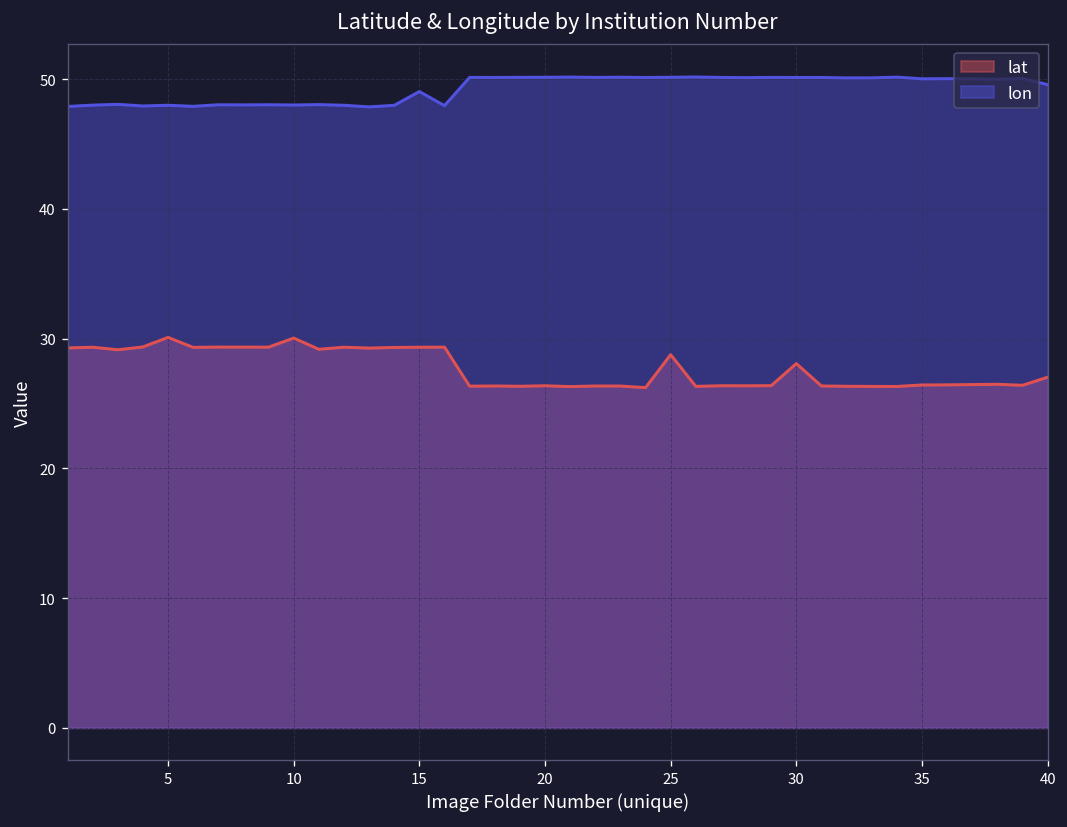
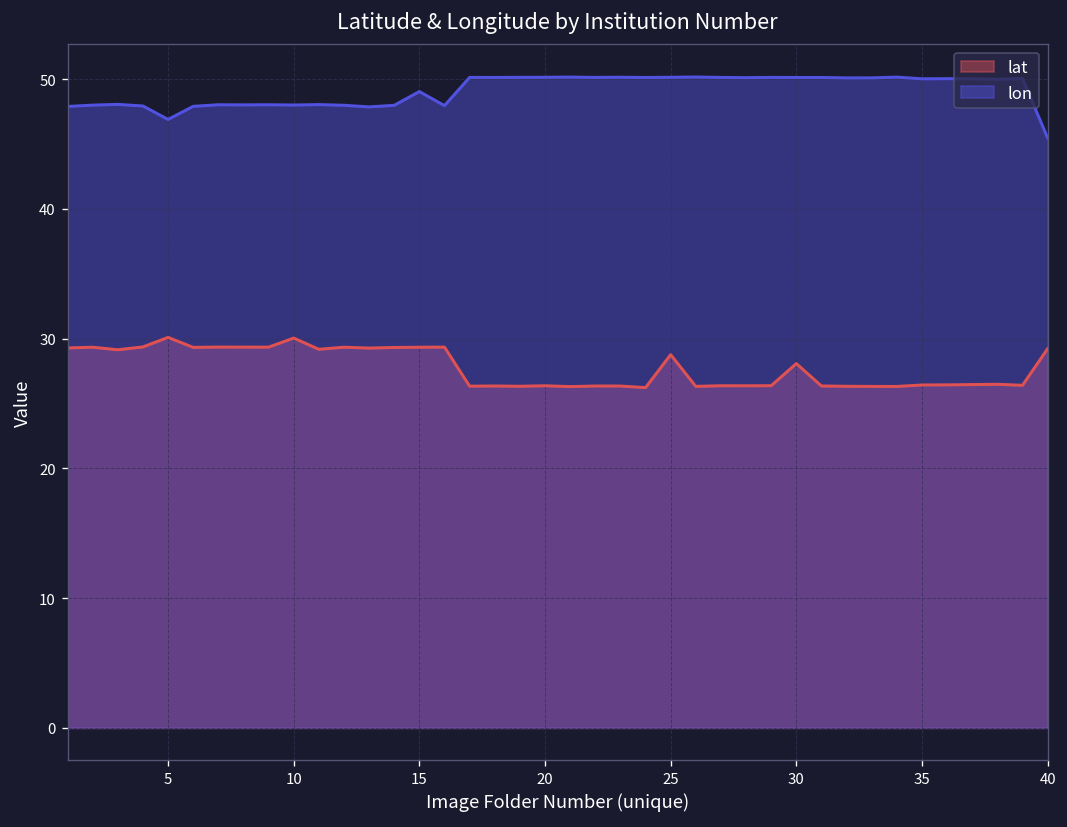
  {
    "lat": {
      "5": 30.1,
      "10": 30.0,
      "15": 29.3,
      "20": 26.4,
      "25": 28.8,
      "30": 28.1,
      "35": 26.4,
-     "40": 27.0
+     "40": 29.2
    },
    "lon": {
-     "5": 48.0,
+     "5": 46.9,
      "10": 48.0,
      "15": 49.0,
      "20": 50.1,
      "25": 50.1,
      "30": 50.1,
      "35": 50.0,
-     "40": 49.6
+     "40": 45.5
    }
  }
